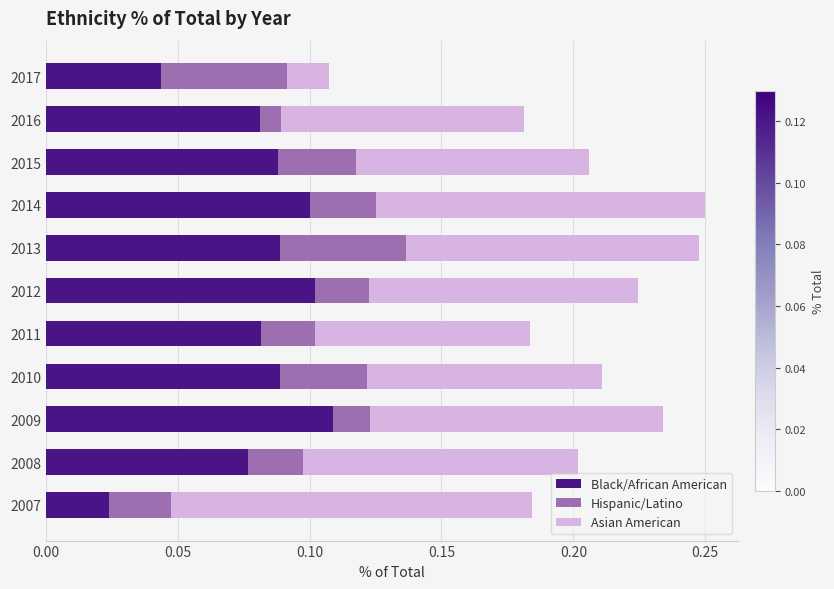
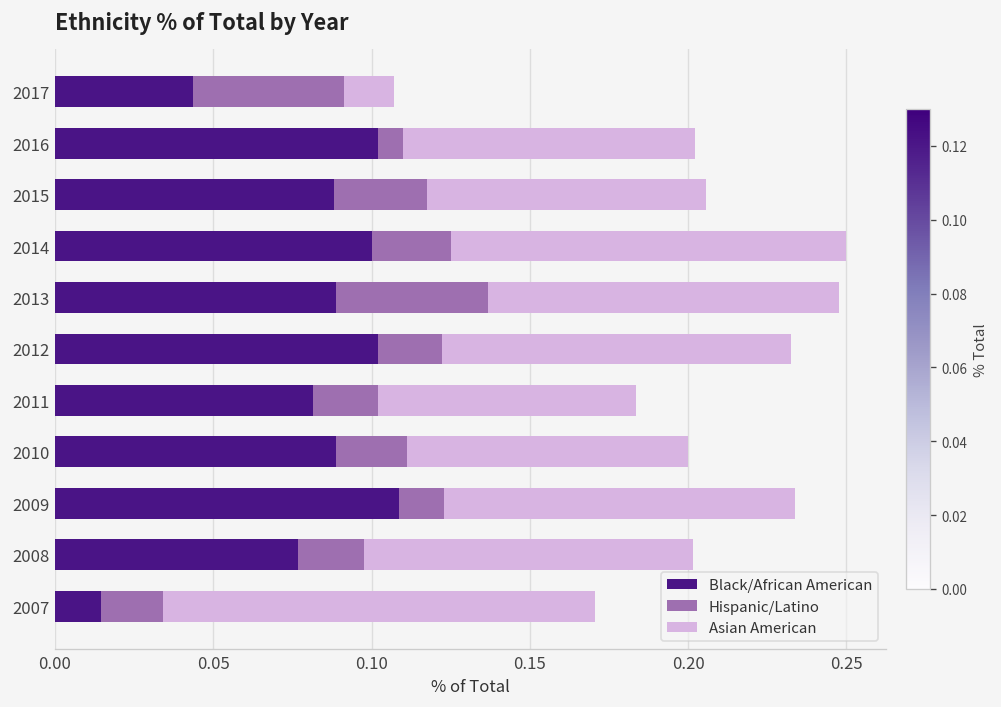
  {
    "Black/African American": {
      "2017": 0.044,
-     "2016": 0.081,
+     "2016": 0.102,
      "2015": 0.088,
      "2014": 0.100,
      "2013": 0.089,
      "2012": 0.102,
      "2011": 0.082,
      "2010": 0.089,
      "2009": 0.109,
      "2008": 0.077,
-     "2007": 0.024
+     "2007": 0.015
    },
    "Hispanic/Latino": {
      "2017": 0.048,
      "2016": 0.008,
      "2015": 0.029,
      "2014": 0.025,
      "2013": 0.048,
      "2012": 0.020,
      "2011": 0.020,
-     "2010": 0.033,
+     "2010": 0.022,
      "2009": 0.014,
      "2008": 0.021,
-     "2007": 0.024
+     "2007": 0.019
    },
    "Asian American": {
      "2017": 0.016,
      "2016": 0.092,
      "2015": 0.088,
      "2014": 0.125,
      "2013": 0.111,
-     "2012": 0.102,
+     "2012": 0.110,
      "2011": 0.082,
      "2010": 0.089,
      "2009": 0.111,
      "2008": 0.104,
      "2007": 0.137
    }
  }
